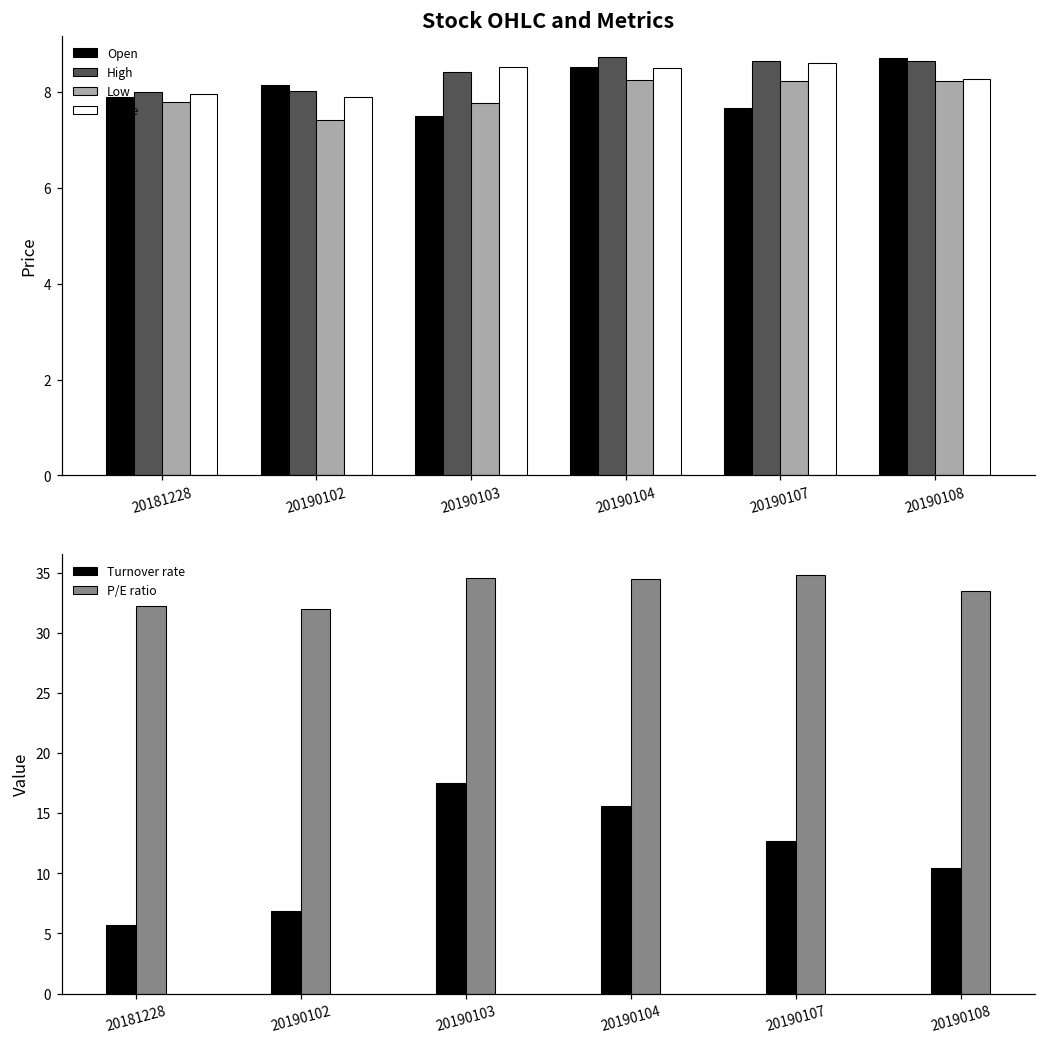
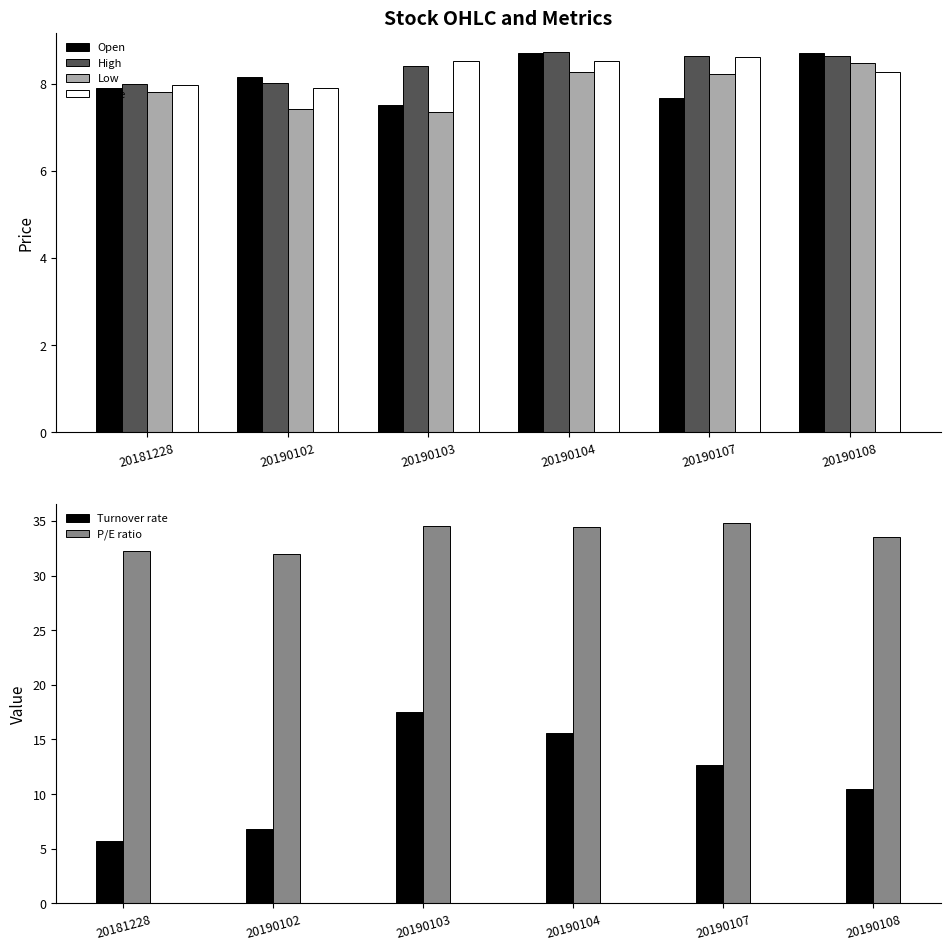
  {
    "Stock OHLC and Metrics": {
      "Open": {
        "20181228": 7.9,
        "20190102": 8.2,
        "20190103": 7.5,
-       "20190104": 8.5,
+       "20190104": 8.7,
        "20190107": 7.7,
        "20190108": 8.7
      },
      "High": {
        "20181228": 8.0,
        "20190102": 8.0,
        "20190103": 8.4,
        "20190104": 8.7,
        "20190107": 8.6,
        "20190108": 8.6
      },
      "Low": {
        "20181228": 7.8,
        "20190102": 7.4,
-       "20190103": 7.8,
+       "20190103": 7.4,
        "20190104": 8.3,
        "20190107": 8.2,
-       "20190108": 8.2
+       "20190108": 8.5
      }
    }
  }
